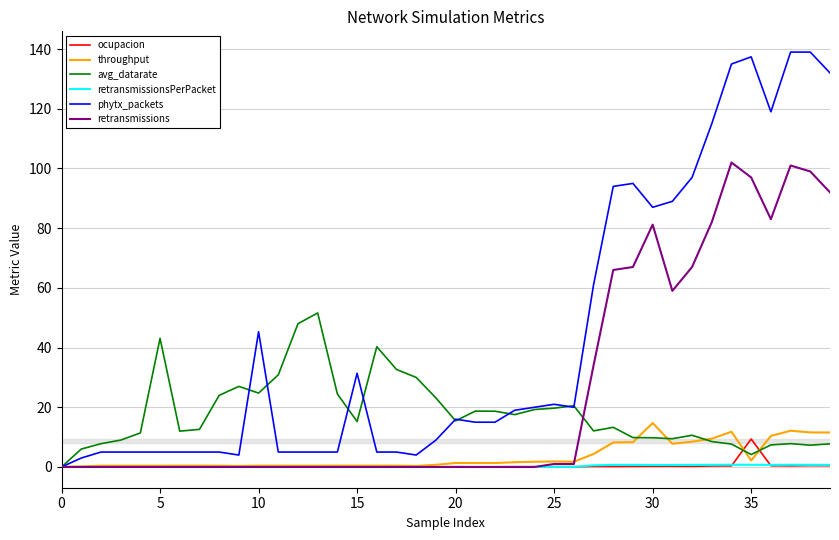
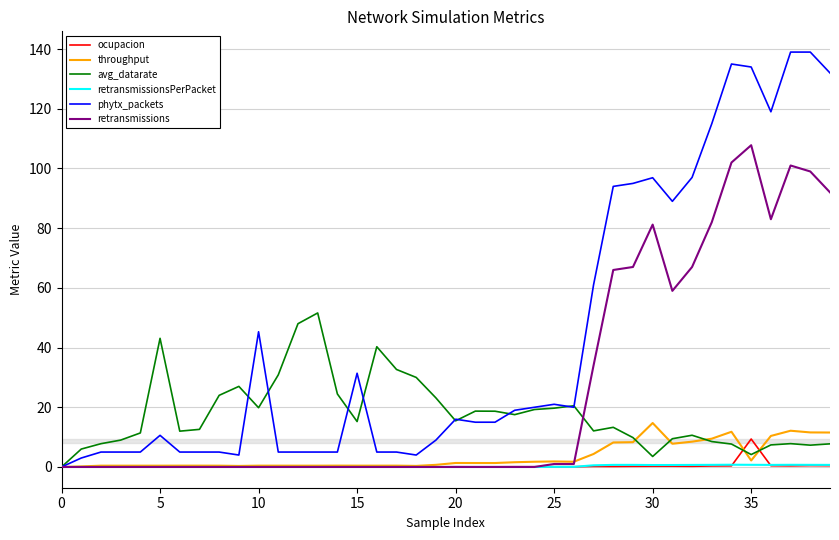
  {
    "ocupacion": {
      "35": 9
    },
    "throughput": {
      "20": 1,
      "25": 2,
      "30": 15,
      "35": 2
    },
    "avg_datarate": {
      "5": 43,
-     "10": 25,
+     "10": 20,
      "15": 15,
      "25": 20,
-     "30": 10,
+     "30": 4,
      "35": 4
    },
    "retransmissionsPerPacket": {
      "35": 1
    },
    "phytx_packets": {
-     "5": 5,
+     "5": 11,
      "10": 45,
      "15": 31,
      "25": 21,
-     "30": 87,
-     "35": 137
+     "30": 97,
+     "35": 134
    },
    "retransmissions": {
      "25": 1,
      "30": 81,
-     "35": 97
+     "35": 108
    }
  }
